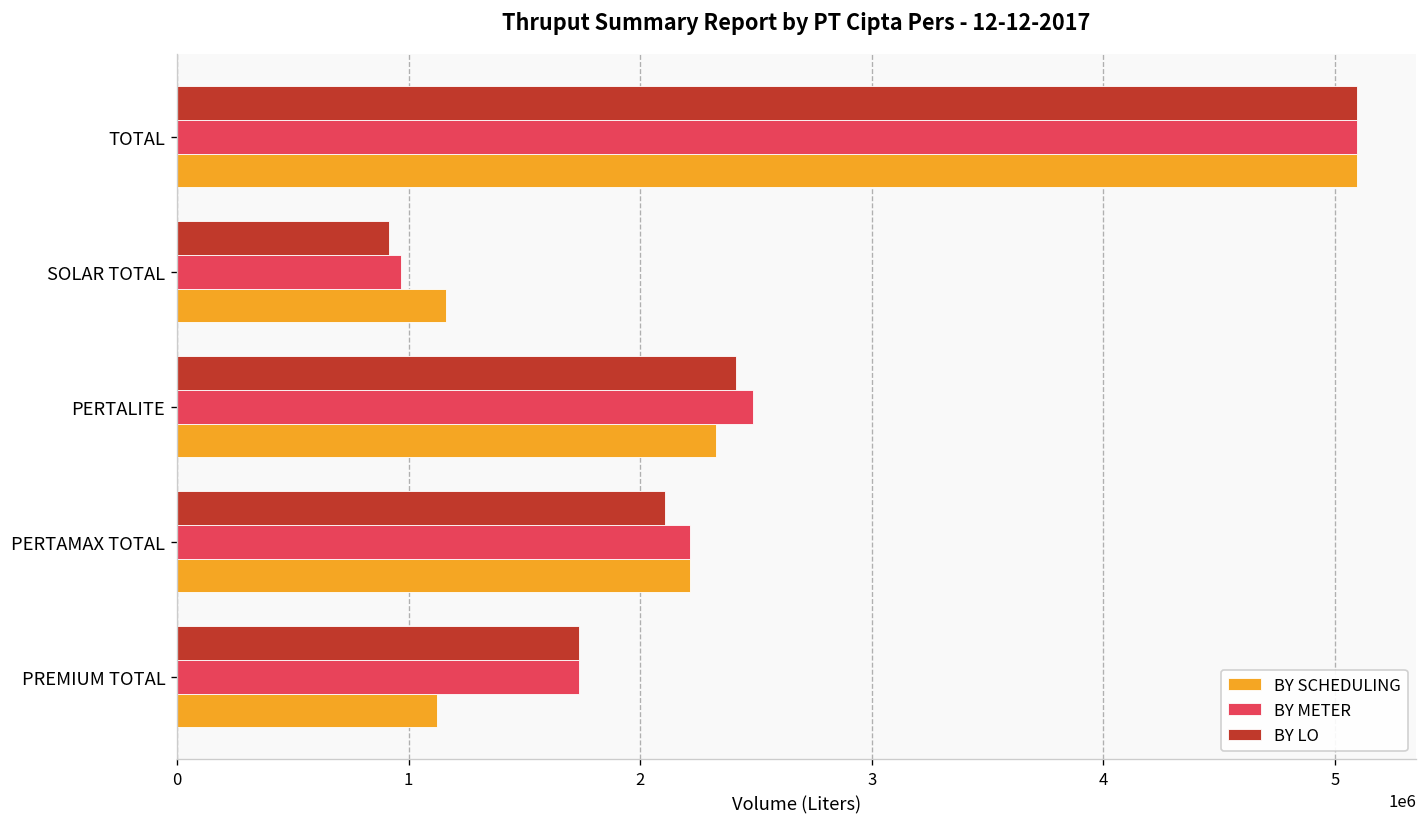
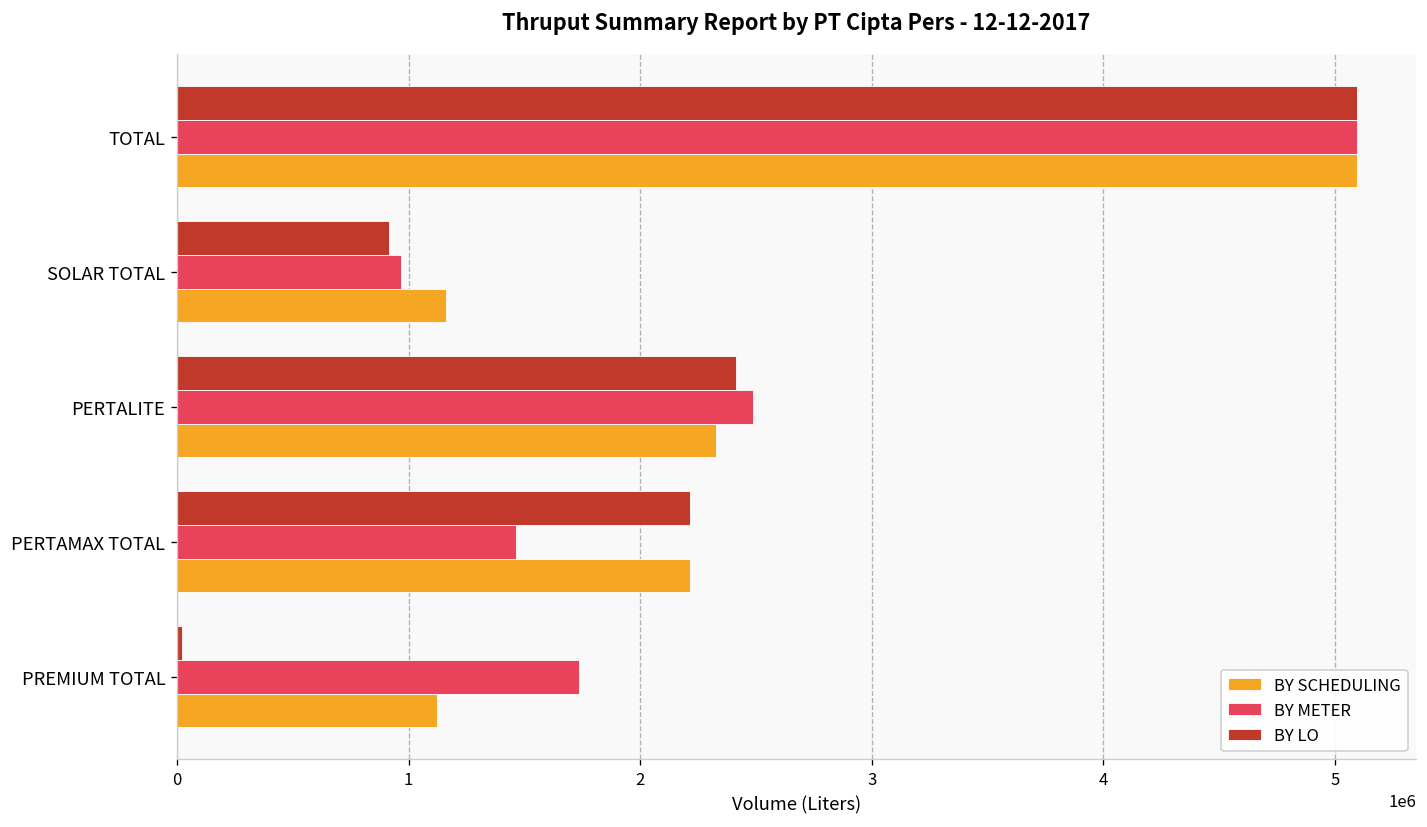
  {
    "BY SCHEDULING": {
      "TOTAL": 5100000,
      "SOLAR TOTAL": 1160000,
      "PERTALITE": 2330000,
      "PERTAMAX TOTAL": 2220000,
      "PREMIUM TOTAL": 1120000
    },
    "BY METER": {
      "TOTAL": 5100000,
      "SOLAR TOTAL": 970000,
      "PERTALITE": 2490000,
-     "PERTAMAX TOTAL": 2220000,
+     "PERTAMAX TOTAL": 1460000,
      "PREMIUM TOTAL": 1740000
    },
    "BY LO": {
      "TOTAL": 5100000,
      "SOLAR TOTAL": 920000,
      "PERTALITE": 2420000,
-     "PERTAMAX TOTAL": 2110000,
-     "PREMIUM TOTAL": 1740000
+     "PERTAMAX TOTAL": 2220000,
+     "PREMIUM TOTAL": 20000
    }
  }
